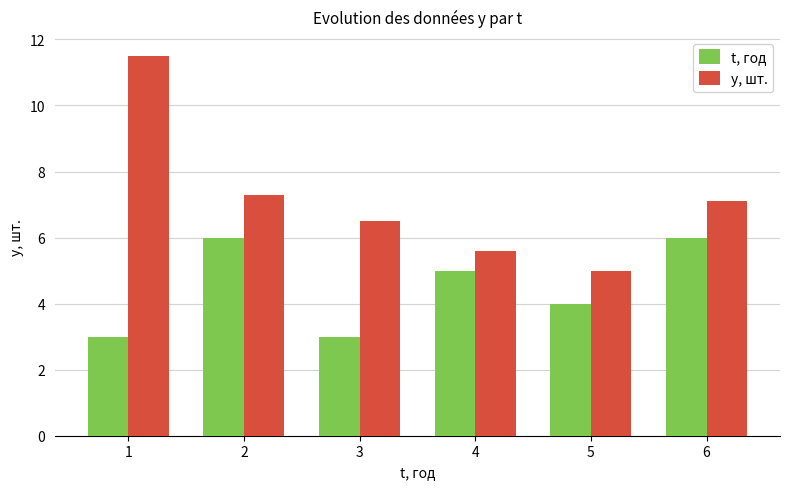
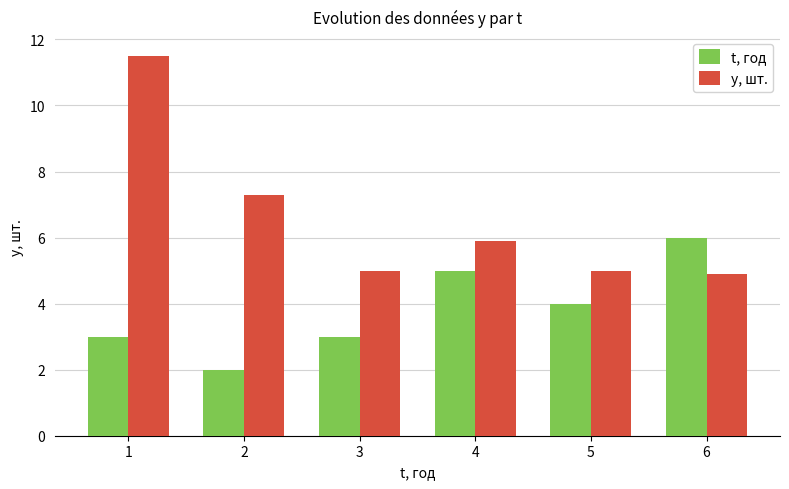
  {
    "t, год": {
      "1": 3,
-     "2": 6,
+     "2": 2,
      "3": 3,
      "4": 5,
      "5": 4,
      "6": 6
    },
    "y, шт.": {
      "1": 11.5,
      "2": 7.3,
-     "3": 6.5,
-     "4": 5.6,
+     "3": 5.0,
+     "4": 5.9,
      "5": 5.0,
-     "6": 7.1
+     "6": 4.9
    }
  }
